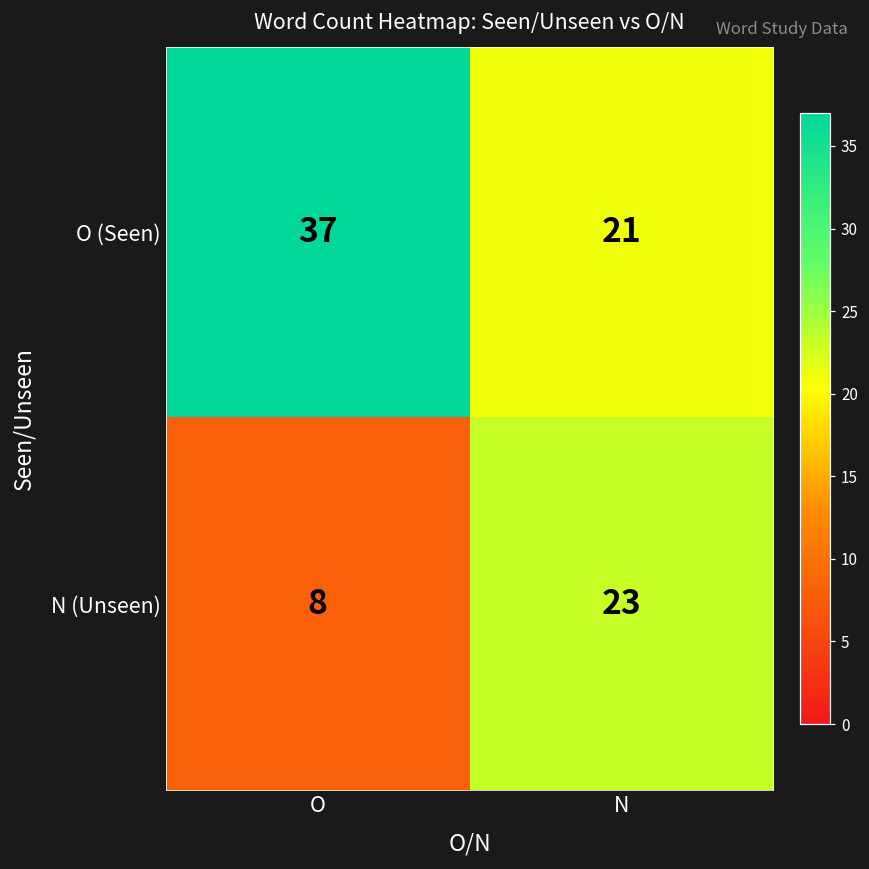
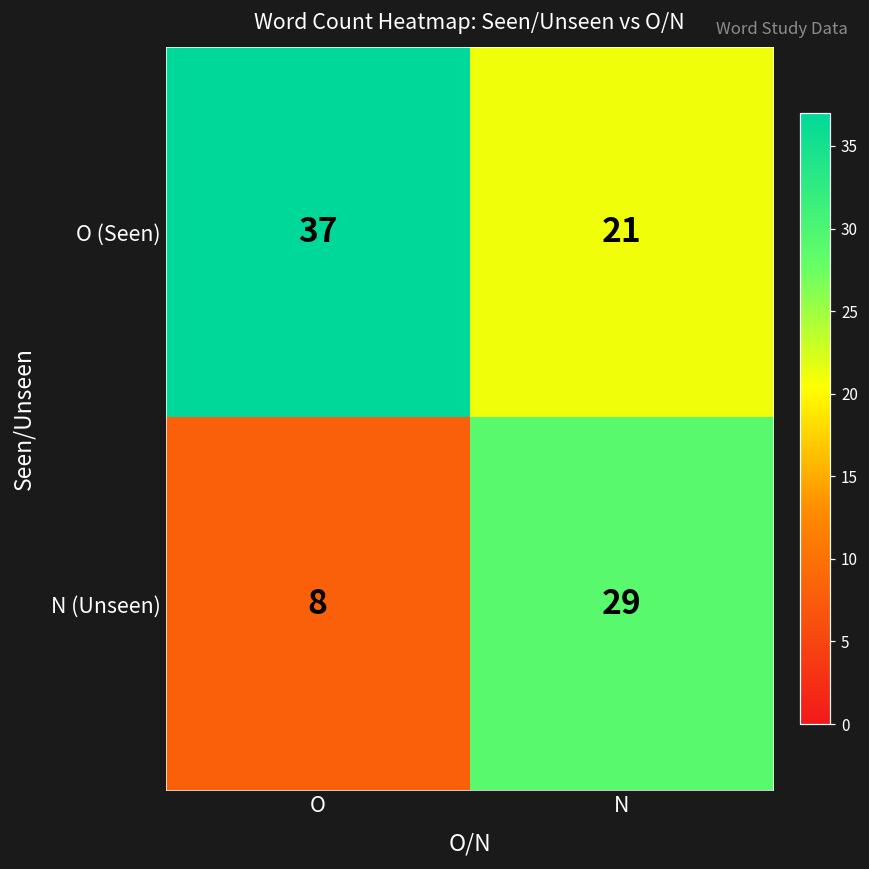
  {
    "O (Seen)": {
      "O": 37,
      "N": 21
    },
    "N (Unseen)": {
      "O": 8,
-     "N": 23
+     "N": 29
    }
  }
